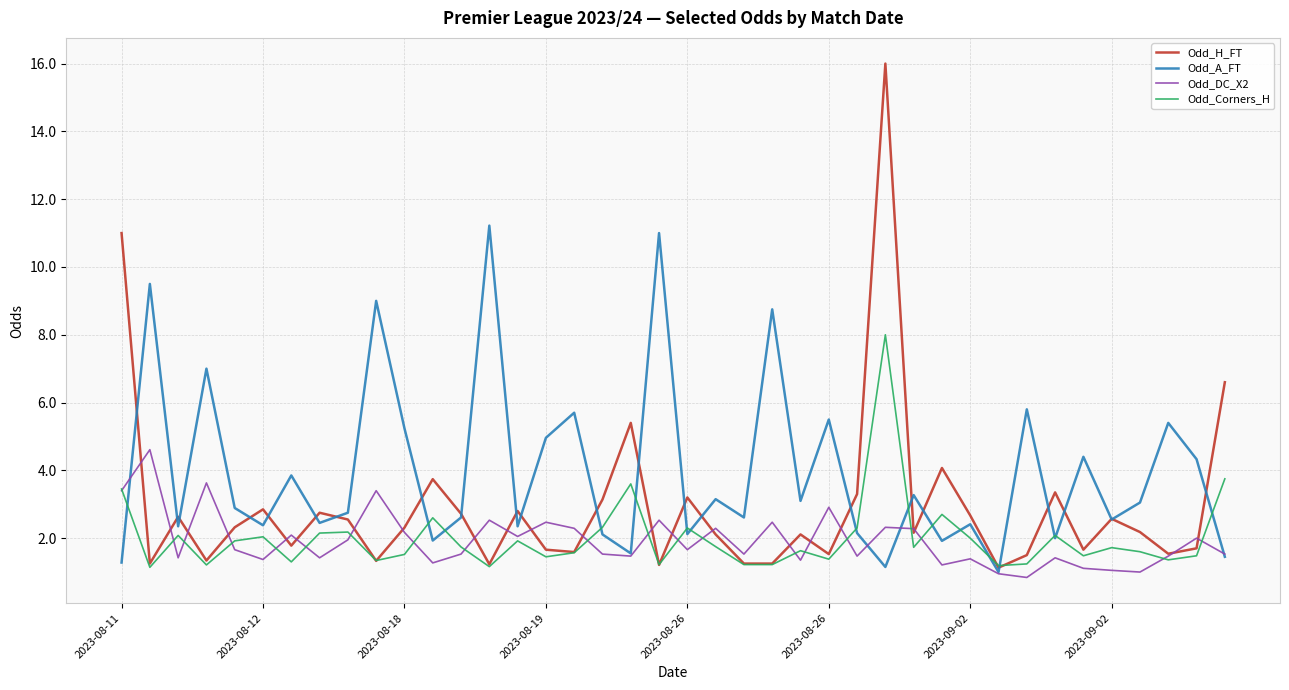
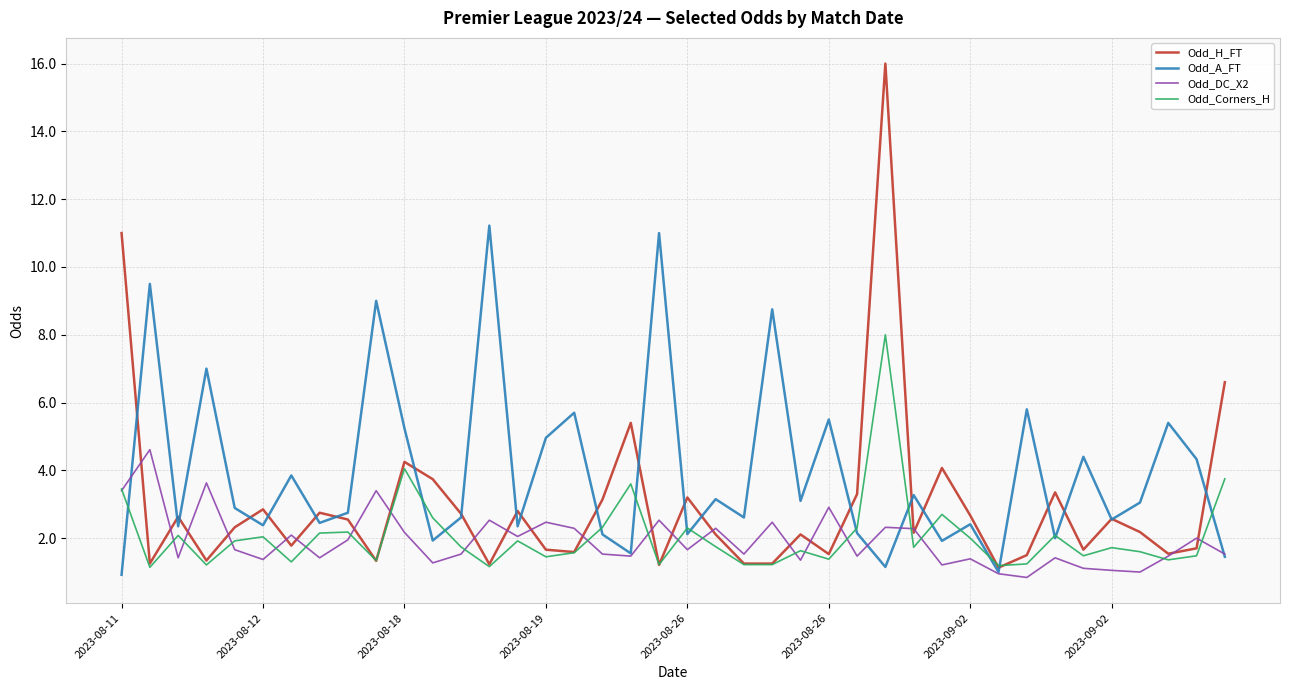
  {
    "Odd_H_FT": {
      "2023-08-11": 11.0,
-     "2023-08-18": 2.3
+     "2023-08-18": 4.3
    },
    "Odd_A_FT": {
-     "2023-08-11": 1.3,
+     "2023-08-11": 0.9,
      "2023-08-18": 5.2
    },
    "Odd_DC_X2": {
      "2023-08-18": 2.2
    },
    "Odd_Corners_H": {
-     "2023-08-18": 1.5
+     "2023-08-18": 4.1
    }
  }
